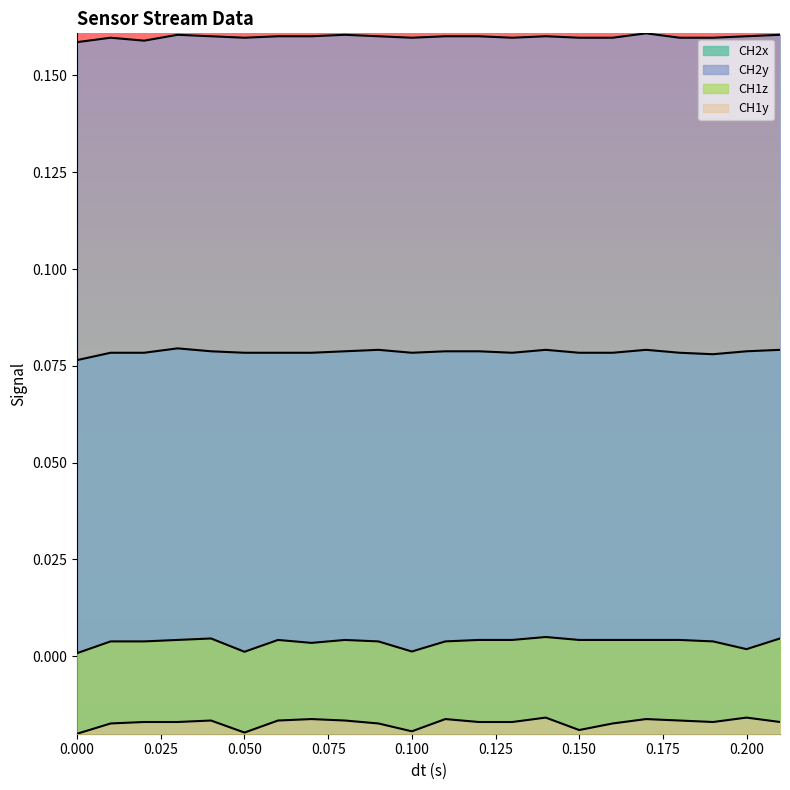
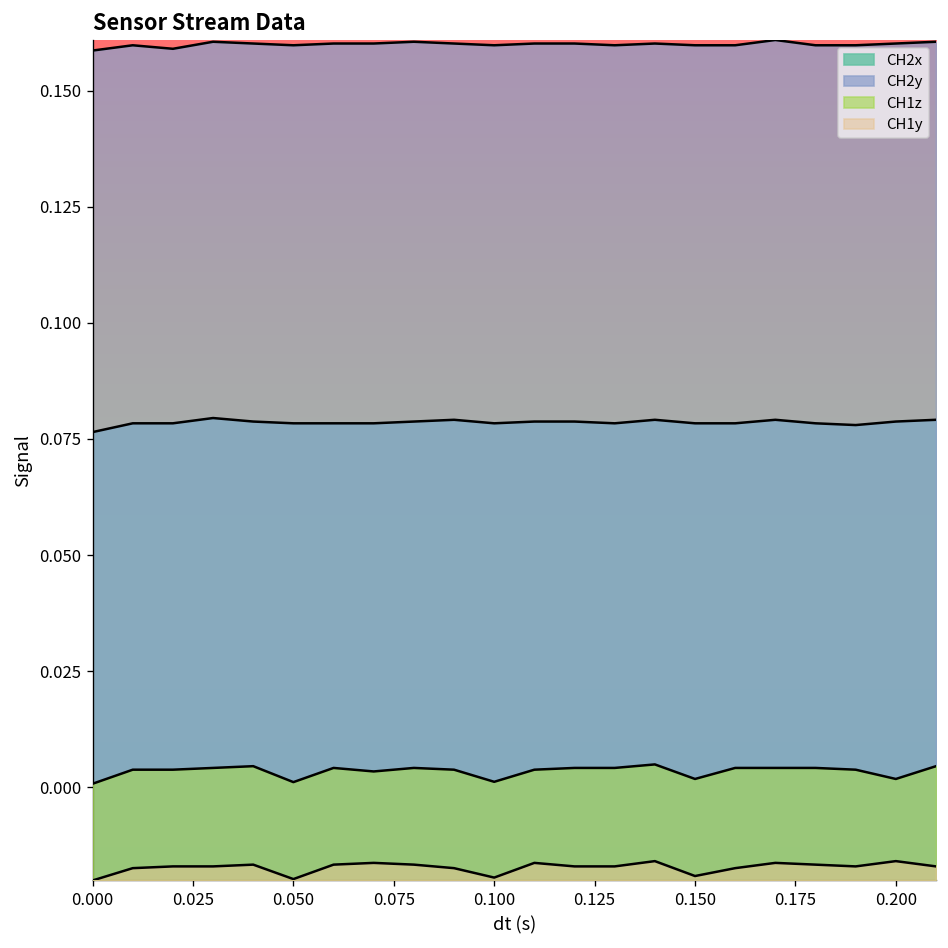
  {
    "CH2x": {
      "0.000": 0.076,
      "0.050": 0.078,
      "0.100": 0.078,
      "0.150": 0.078,
      "0.200": 0.079
    },
    "CH2y": {
      "0.000": 0.159,
      "0.050": 0.160,
      "0.100": 0.160,
      "0.150": 0.160,
      "0.200": 0.160
    },
    "CH1z": {
      "0.000": 0.001,
      "0.050": 0.001,
      "0.100": 0.001,
-     "0.150": 0.004,
+     "0.150": 0.002,
      "0.200": 0.002
    },
    "CH1y": {
      "0.000": -0.020,
      "0.050": -0.020,
      "0.100": -0.019,
      "0.150": -0.019,
      "0.200": -0.016
    }
  }
